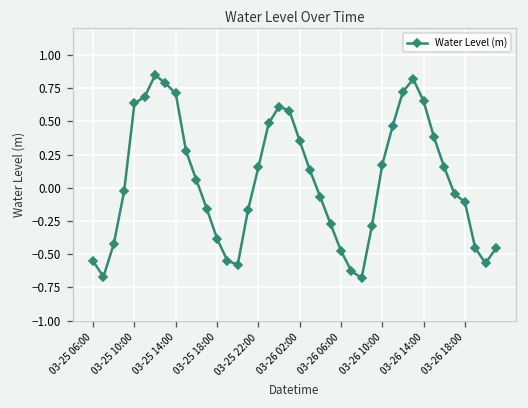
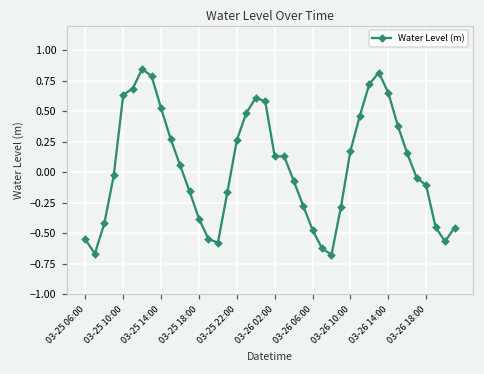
  {
    "03-25 06:00": -0.55,
    "03-25 10:00": 0.63,
-   "03-25 14:00": 0.71,
+   "03-25 14:00": 0.52,
    "03-25 18:00": -0.38,
-   "03-25 22:00": 0.15,
-   "03-26 02:00": 0.35,
+   "03-25 22:00": 0.26,
+   "03-26 02:00": 0.13,
    "03-26 06:00": -0.47,
    "03-26 10:00": 0.17,
    "03-26 14:00": 0.65,
    "03-26 18:00": -0.11
  }
